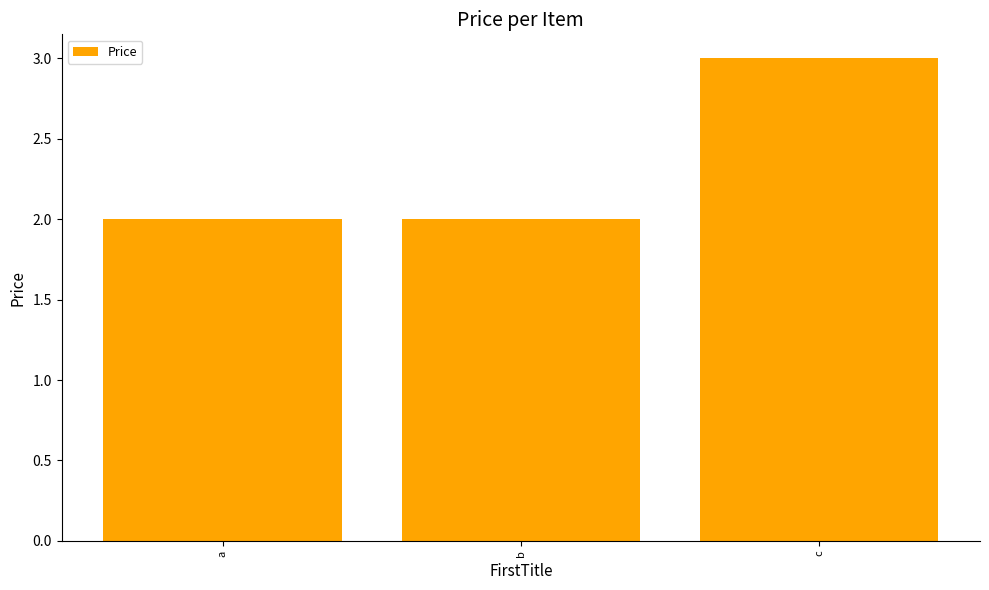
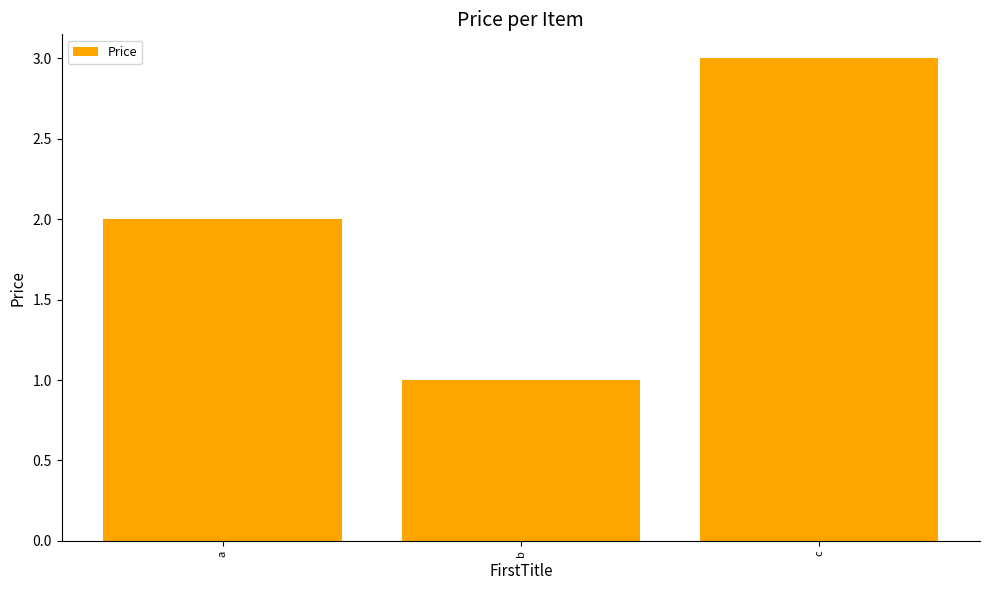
  {
    "a": 2,
-   "b": 2,
+   "b": 1,
    "c": 3
  }
